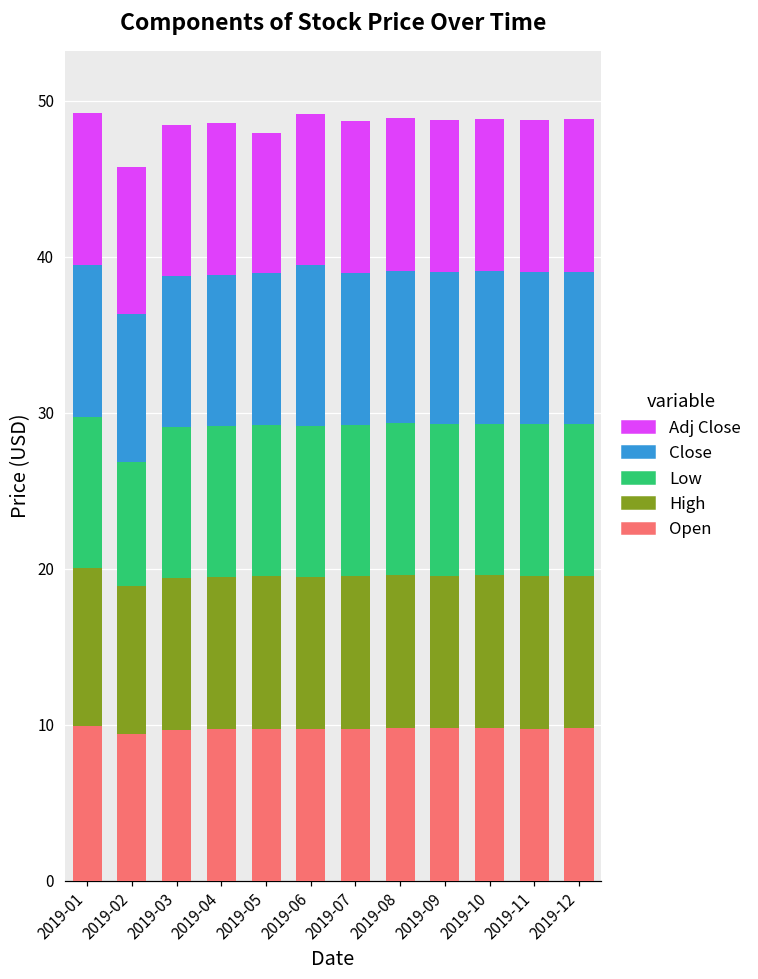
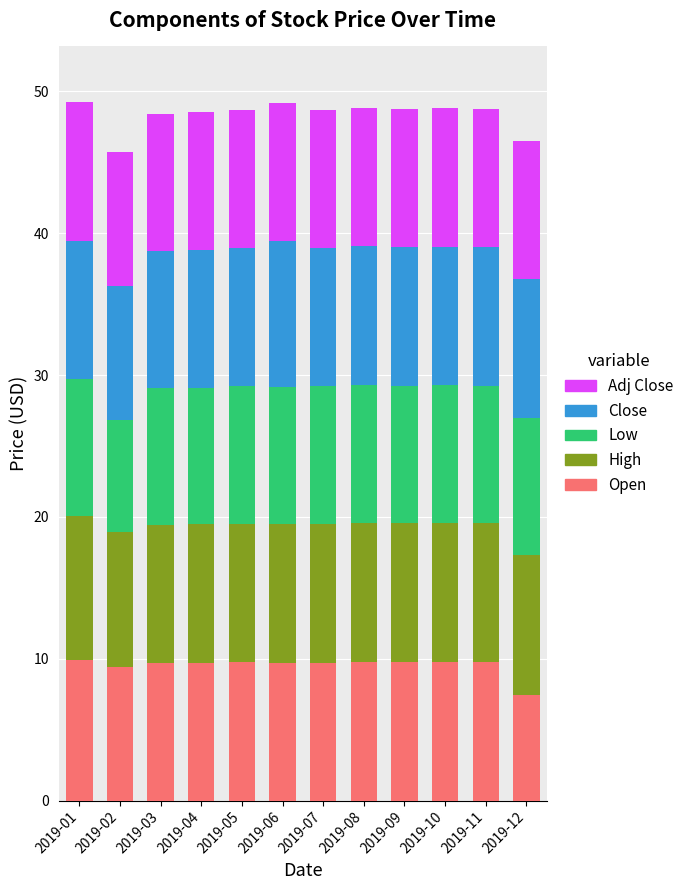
  {
    "Open": {
      "2019-01": 9.9,
      "2019-02": 9.4,
      "2019-03": 9.7,
      "2019-04": 9.7,
      "2019-05": 9.7,
      "2019-06": 9.7,
      "2019-07": 9.7,
      "2019-08": 9.8,
      "2019-09": 9.8,
      "2019-10": 9.8,
      "2019-11": 9.7,
-     "2019-12": 9.8
+     "2019-12": 7.5
    },
    "High": {
      "2019-01": 10.1,
      "2019-02": 9.5,
      "2019-03": 9.7,
      "2019-04": 9.8,
      "2019-05": 9.8,
      "2019-06": 9.8,
      "2019-07": 9.8,
      "2019-08": 9.8,
      "2019-09": 9.8,
      "2019-10": 9.8,
      "2019-11": 9.8,
      "2019-12": 9.8
    },
    "Low": {
      "2019-01": 9.6,
      "2019-02": 7.9,
      "2019-03": 9.6,
      "2019-04": 9.7,
      "2019-05": 9.7,
      "2019-06": 9.7,
      "2019-07": 9.7,
      "2019-08": 9.7,
      "2019-09": 9.7,
      "2019-10": 9.7,
      "2019-11": 9.7,
      "2019-12": 9.7
    },
    "Close": {
      "2019-01": 9.8,
      "2019-02": 9.5,
      "2019-03": 9.7,
      "2019-04": 9.7,
      "2019-05": 9.7,
      "2019-06": 10.3,
      "2019-07": 9.7,
      "2019-08": 9.8,
      "2019-09": 9.8,
      "2019-10": 9.8,
      "2019-11": 9.8,
      "2019-12": 9.8
    },
    "Adj Close": {
      "2019-01": 9.8,
      "2019-02": 9.4,
      "2019-03": 9.7,
      "2019-04": 9.7,
-     "2019-05": 9.0,
+     "2019-05": 9.8,
      "2019-06": 9.7,
      "2019-07": 9.7,
      "2019-08": 9.8,
      "2019-09": 9.8,
      "2019-10": 9.8,
      "2019-11": 9.8,
      "2019-12": 9.8
    }
  }
